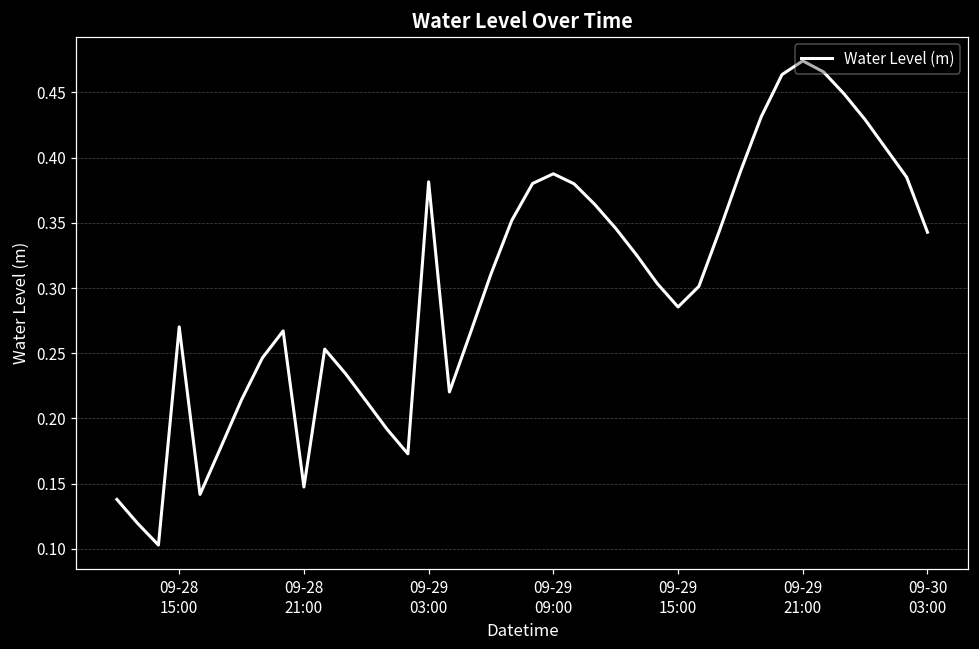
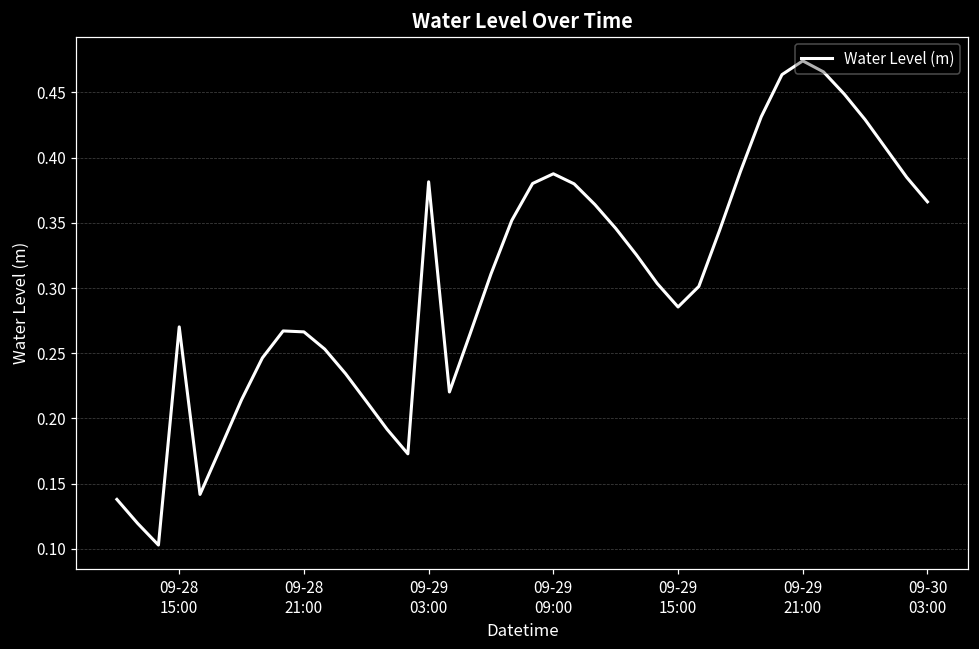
  {
    "09-28 15:00": 0.270,
-   "09-28 21:00": 0.147,
+   "09-28 21:00": 0.266,
    "09-29 03:00": 0.381,
    "09-29 09:00": 0.388,
    "09-29 15:00": 0.285,
-   "09-30 03:00": 0.343
+   "09-30 03:00": 0.366
  }
